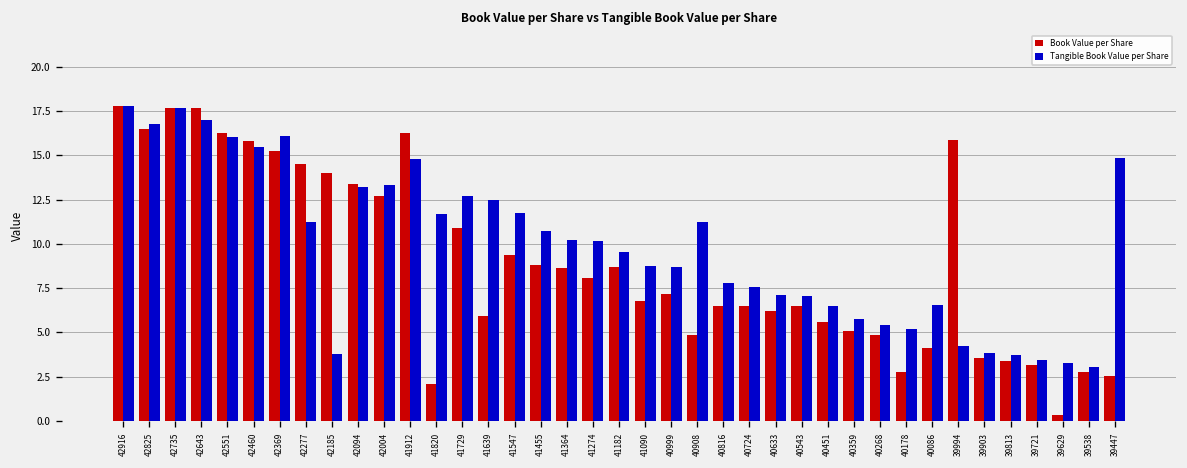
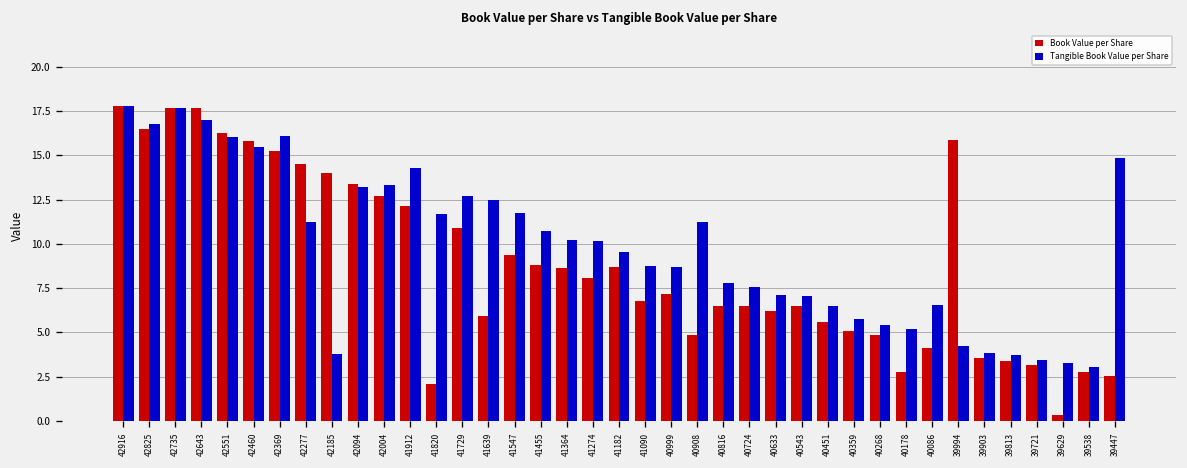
  {
    "Book Value per Share": {
      "42916": 17.8,
      "42825": 16.5,
      "42735": 17.7,
      "42643": 17.7,
      "42551": 16.3,
      "42460": 15.8,
      "42369": 15.3,
      "42277": 14.5,
      "42185": 14.0,
      "42094": 13.4,
      "42004": 12.7,
-     "41912": 16.3,
+     "41912": 12.1,
      "41820": 2.1,
      "41729": 10.9,
      "41639": 5.9,
      "41547": 9.4,
      "41455": 8.8,
      "41364": 8.6,
      "41274": 8.1,
      "41182": 8.7,
      "41090": 6.8,
      "40999": 7.2,
      "40908": 4.8,
      "40816": 6.5,
      "40724": 6.5,
      "40633": 6.2,
      "40543": 6.5,
      "40451": 5.6,
      "40359": 5.1,
      "40268": 4.8,
      "40178": 2.8,
      "40086": 4.1,
      "39994": 15.9,
      "39903": 3.6,
      "39813": 3.4,
      "39721": 3.2,
      "39629": 0.3,
      "39538": 2.8,
      "39447": 2.5
    },
    "Tangible Book Value per Share": {
      "42916": 17.8,
      "42825": 16.8,
      "42735": 17.7,
      "42643": 17.0,
      "42551": 16.0,
      "42460": 15.5,
      "42369": 16.1,
      "42277": 11.3,
      "42185": 3.8,
      "42094": 13.2,
      "42004": 13.3,
-     "41912": 14.8,
+     "41912": 14.3,
      "41820": 11.7,
      "41729": 12.7,
      "41639": 12.5,
      "41547": 11.7,
      "41455": 10.7,
      "41364": 10.2,
      "41274": 10.2,
      "41182": 9.6,
      "41090": 8.7,
      "40999": 8.7,
      "40908": 11.3,
      "40816": 7.8,
      "40724": 7.6,
      "40633": 7.1,
      "40543": 7.0,
      "40451": 6.5,
      "40359": 5.8,
      "40268": 5.4,
      "40178": 5.2,
      "40086": 6.6,
      "39994": 4.2,
      "39903": 3.8,
      "39813": 3.7,
      "39721": 3.5,
      "39629": 3.3,
      "39538": 3.0,
      "39447": 14.9
    }
  }
